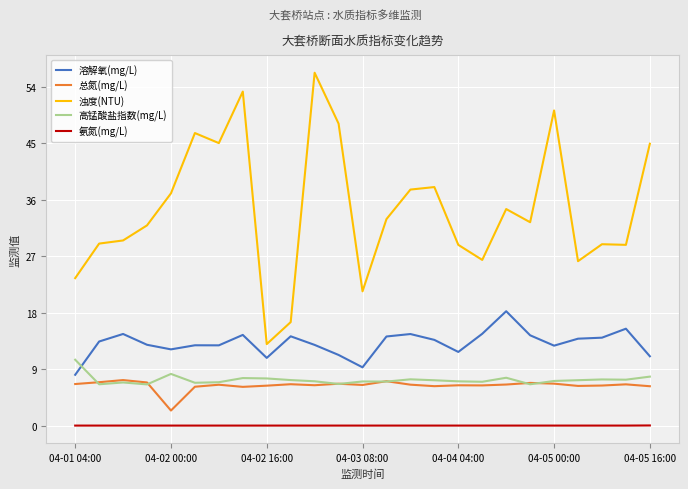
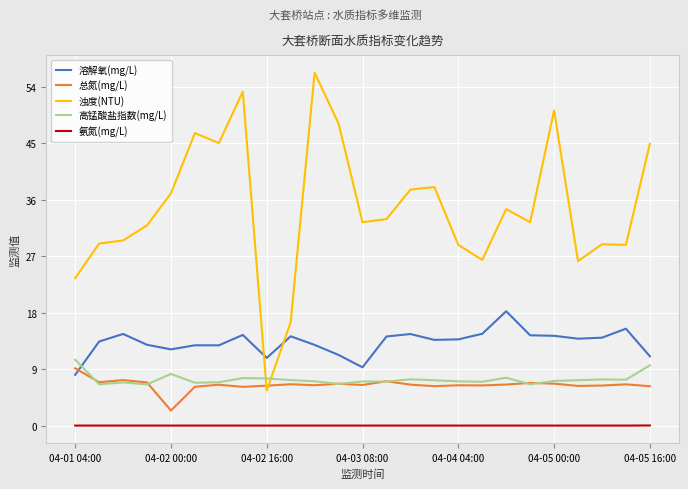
  {
    "溶解氧(mg/L)": {
      "04-01 04:00": 8,
      "04-02 00:00": 12,
      "04-02 16:00": 11,
      "04-03 08:00": 9,
-     "04-04 04:00": 12,
-     "04-05 00:00": 13,
+     "04-04 04:00": 14,
+     "04-05 00:00": 14,
      "04-05 16:00": 11
    },
    "总氮(mg/L)": {
-     "04-01 04:00": 7,
+     "04-01 04:00": 9,
      "04-02 00:00": 2,
      "04-02 16:00": 6,
      "04-03 08:00": 6,
      "04-04 04:00": 6,
      "04-05 00:00": 7,
      "04-05 16:00": 6
    },
    "浊度(NTU)": {
      "04-01 04:00": 24,
      "04-02 00:00": 37,
-     "04-02 16:00": 13,
-     "04-03 08:00": 21,
+     "04-02 16:00": 6,
+     "04-03 08:00": 32,
      "04-04 04:00": 29,
      "04-05 00:00": 50,
      "04-05 16:00": 45
    },
    "高锰酸盐指数(mg/L)": {
      "04-01 04:00": 11,
      "04-02 00:00": 8,
      "04-02 16:00": 8,
      "04-03 08:00": 7,
      "04-04 04:00": 7,
      "04-05 00:00": 7,
-     "04-05 16:00": 8
+     "04-05 16:00": 10
    },
    "氨氮(mg/L)": {
      "04-01 04:00": 0,
      "04-02 00:00": 0,
      "04-02 16:00": 0,
      "04-03 08:00": 0,
      "04-04 04:00": 0,
      "04-05 00:00": 0,
      "04-05 16:00": 0
    }
  }
